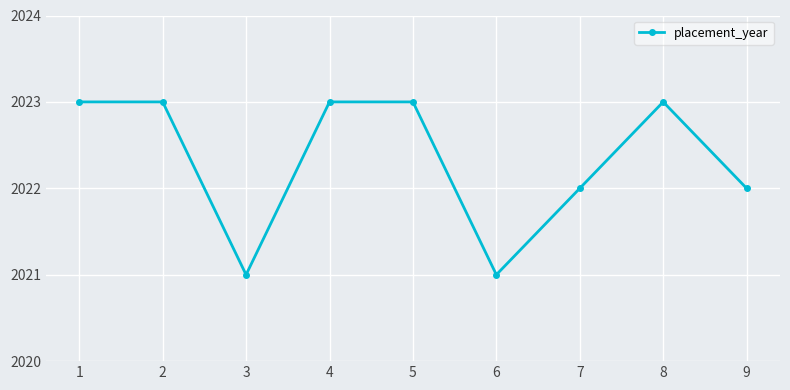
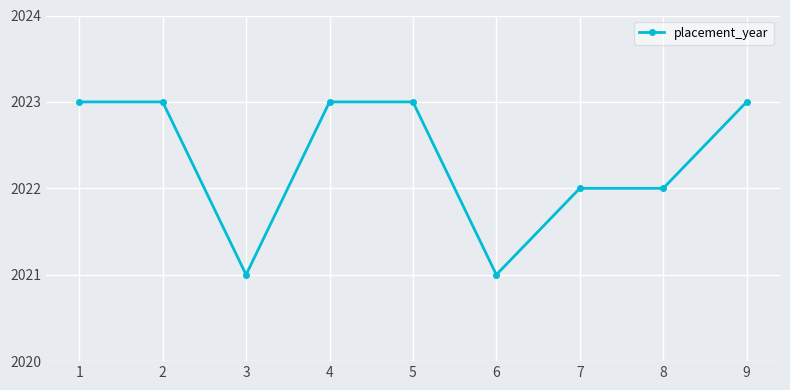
  {
    "1": 2023,
    "2": 2023,
    "3": 2021,
    "4": 2023,
    "5": 2023,
    "6": 2021,
    "7": 2022,
-   "8": 2023,
-   "9": 2022
+   "8": 2022,
+   "9": 2023
  }
